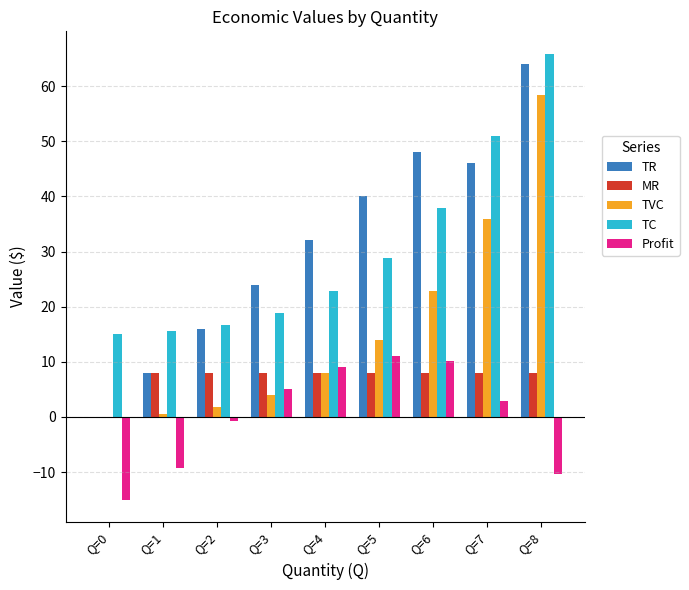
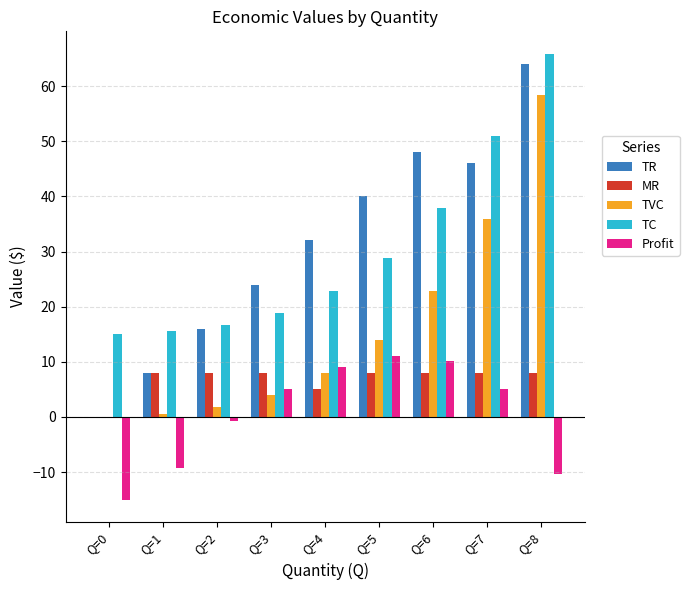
  {
    "TR": {
      "Q=0": 0,
      "Q=1": 8,
      "Q=2": 16,
      "Q=3": 24,
      "Q=4": 32,
      "Q=5": 40,
      "Q=6": 48,
      "Q=7": 46,
      "Q=8": 64
    },
    "MR": {
      "Q=0": 0,
      "Q=1": 8,
      "Q=2": 8,
      "Q=3": 8,
-     "Q=4": 8,
+     "Q=4": 5,
      "Q=5": 8,
      "Q=6": 8,
      "Q=7": 8,
      "Q=8": 8
    },
    "TVC": {
      "Q=0": 0,
      "Q=1": 1,
      "Q=2": 2,
      "Q=3": 4,
      "Q=4": 8,
      "Q=5": 14,
      "Q=6": 23,
      "Q=7": 36,
      "Q=8": 58
    },
    "TC": {
      "Q=0": 15,
      "Q=1": 16,
      "Q=2": 17,
      "Q=3": 19,
      "Q=4": 23,
      "Q=5": 29,
      "Q=6": 38,
      "Q=7": 51,
      "Q=8": 66
    },
    "Profit": {
      "Q=0": -15,
      "Q=1": -9,
      "Q=2": -1,
      "Q=3": 5,
      "Q=4": 9,
      "Q=5": 11,
      "Q=6": 10,
-     "Q=7": 3,
+     "Q=7": 5,
      "Q=8": -10
    }
  }
